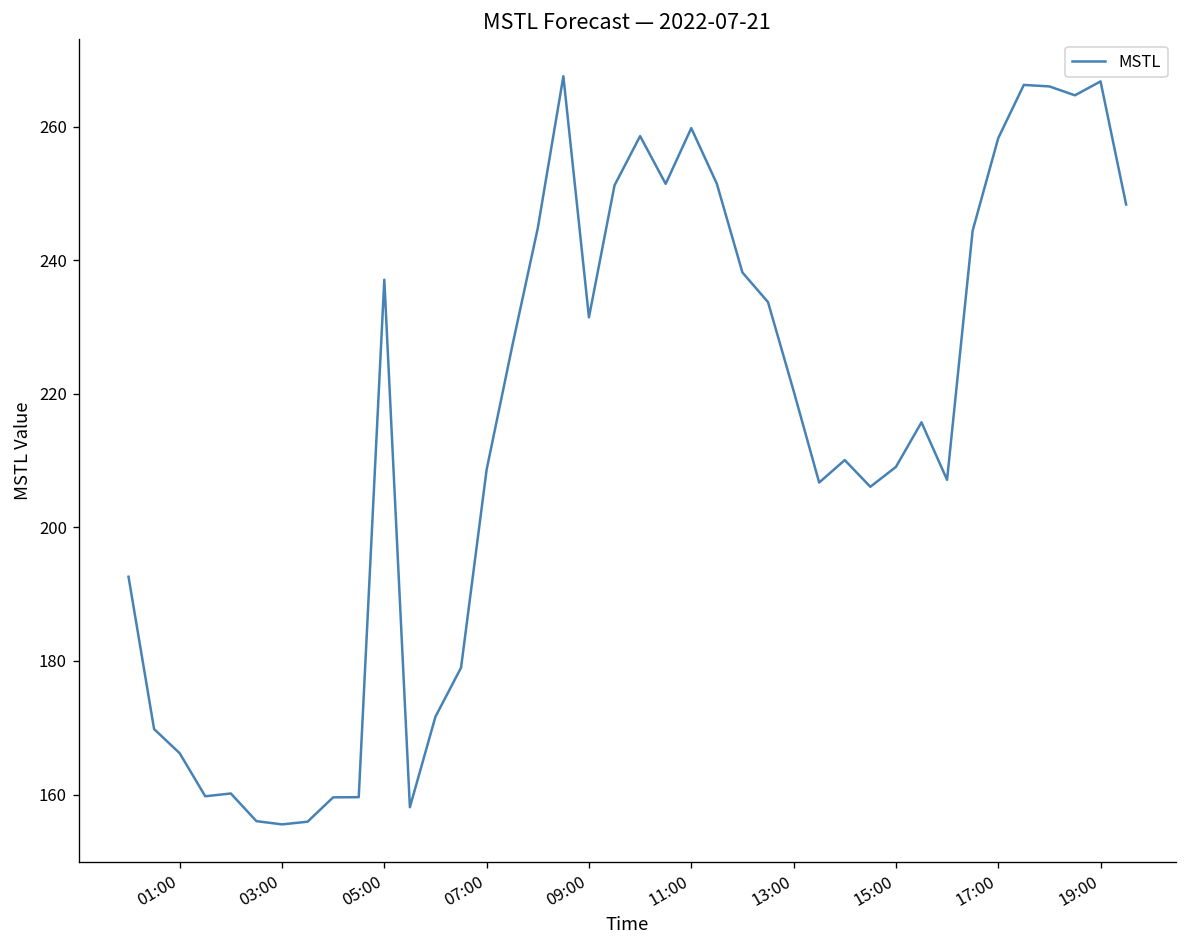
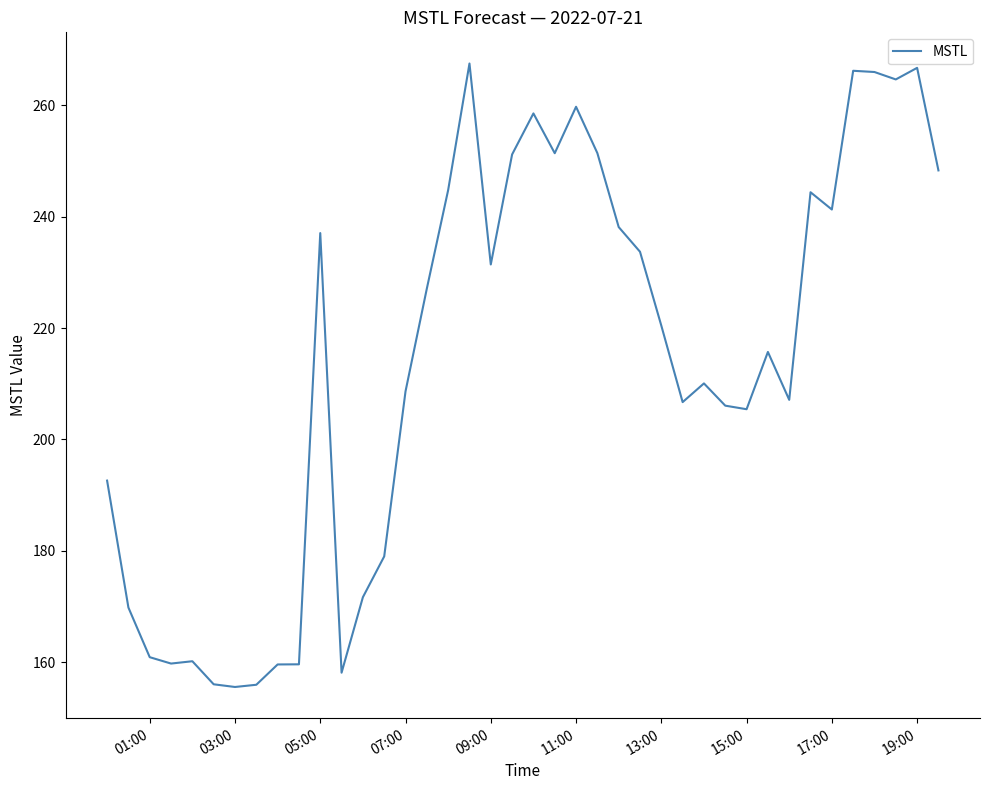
  {
-   "01:00": 166,
+   "01:00": 161,
    "03:00": 156,
    "05:00": 237,
    "07:00": 209,
    "09:00": 231,
    "11:00": 260,
    "13:00": 220,
-   "15:00": 209,
-   "17:00": 258,
+   "15:00": 205,
+   "17:00": 241,
    "19:00": 267
  }
